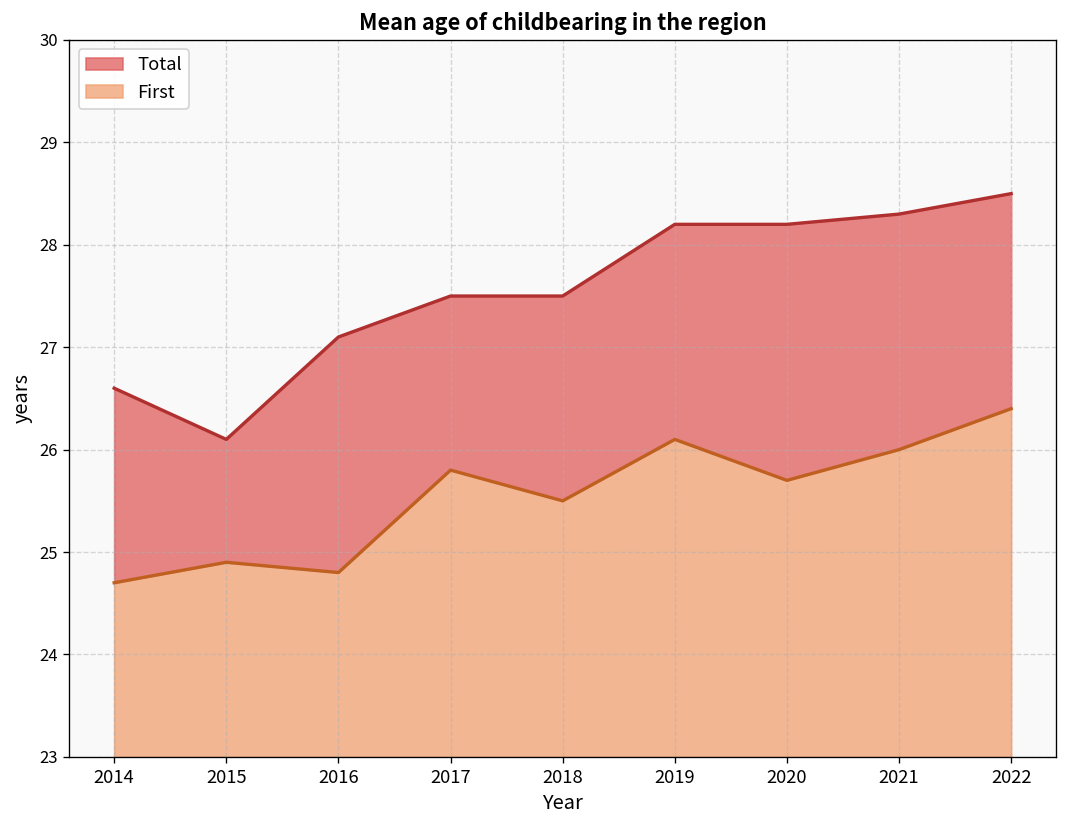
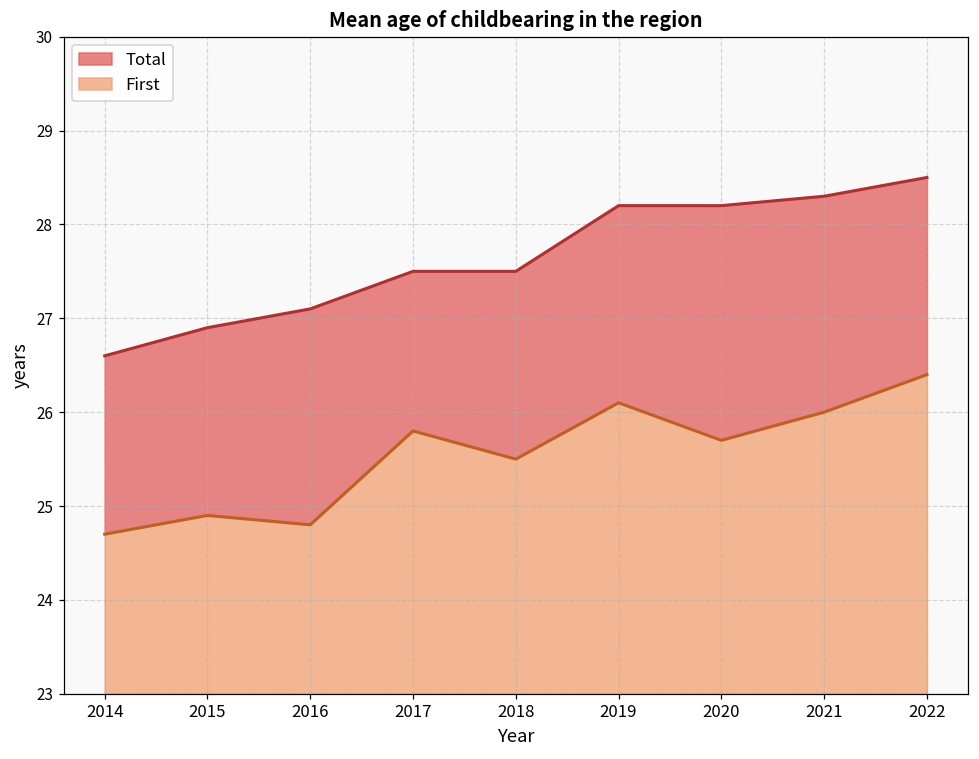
  {
    "Total": {
      "2014": 26.6,
-     "2015": 26.1,
+     "2015": 26.9,
      "2016": 27.1,
      "2017": 27.5,
      "2018": 27.5,
      "2019": 28.2,
      "2020": 28.2,
      "2021": 28.3,
      "2022": 28.5
    },
    "First": {
      "2014": 24.7,
      "2015": 24.9,
      "2016": 24.8,
      "2017": 25.8,
      "2018": 25.5,
      "2019": 26.1,
      "2020": 25.7,
      "2021": 26.0,
      "2022": 26.4
    }
  }
